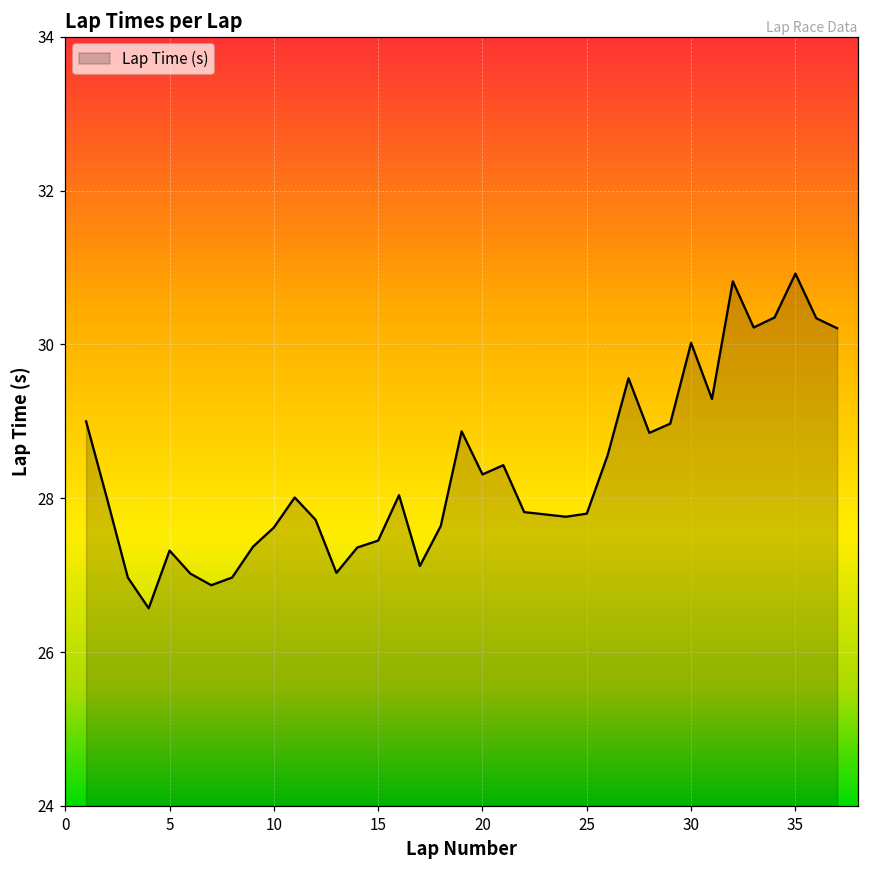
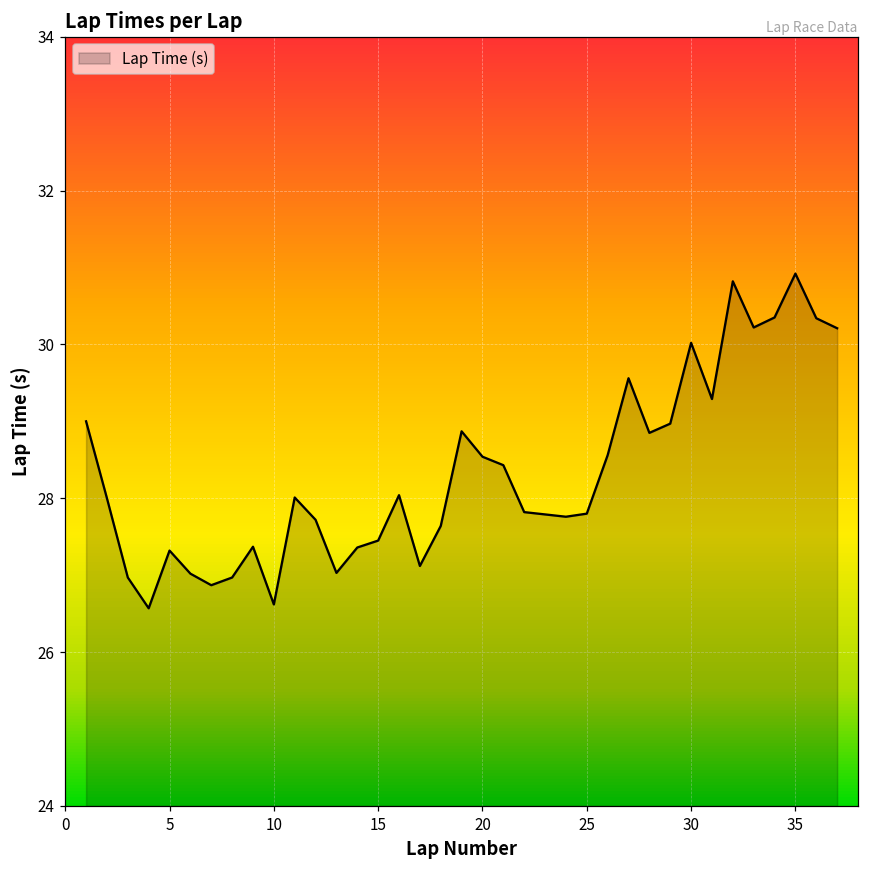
  {
    "5": 27.3,
-   "10": 27.6,
+   "10": 26.6,
    "15": 27.5,
-   "20": 28.3,
+   "20": 28.5,
    "25": 27.8,
    "30": 30.0,
    "35": 30.9
  }
